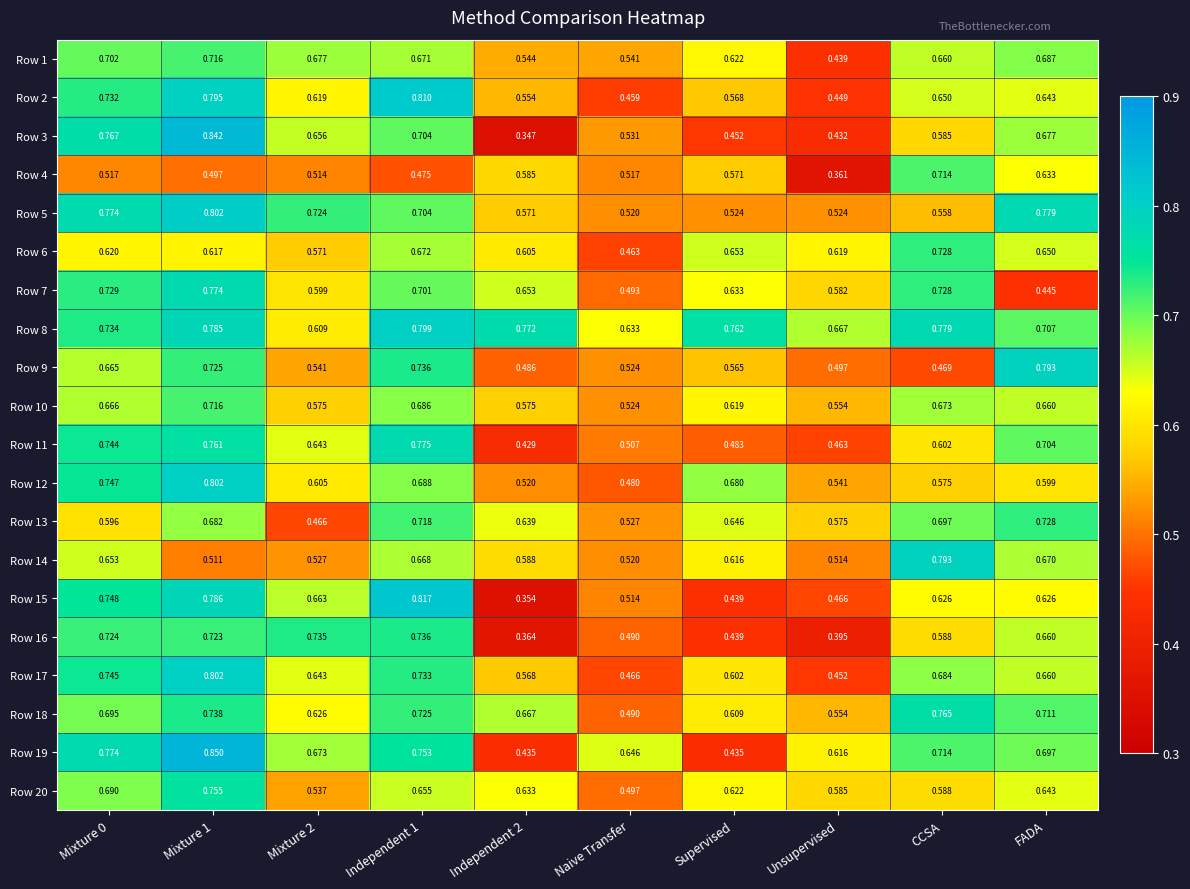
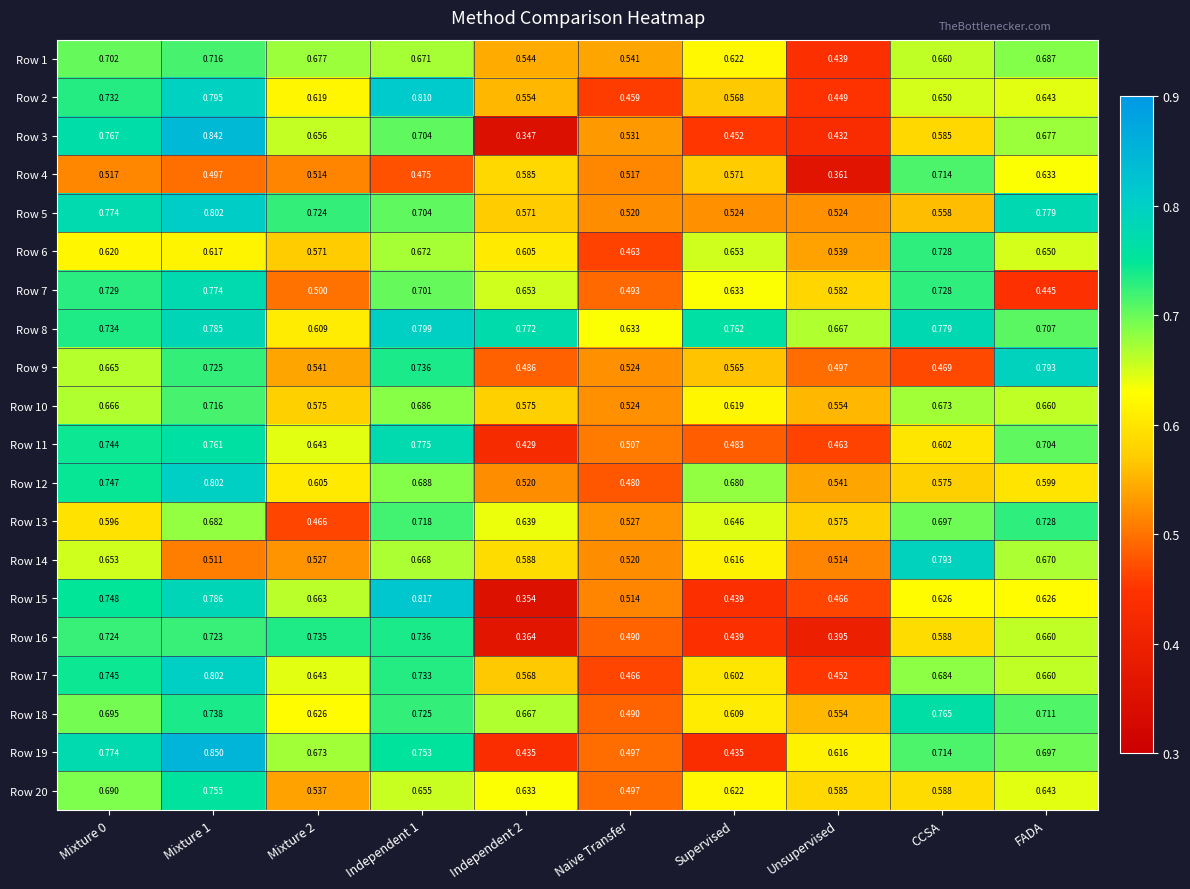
  {
    "Row 1": {
      "Mixture 0": 0.702,
      "Mixture 1": 0.716,
      "Mixture 2": 0.677,
      "Independent 1": 0.671,
      "Independent 2": 0.544,
      "Naive Transfer": 0.541,
      "Supervised": 0.622,
      "Unsupervised": 0.439,
      "CCSA": 0.660,
      "FADA": 0.687
    },
    "Row 2": {
      "Mixture 0": 0.732,
      "Mixture 1": 0.795,
      "Mixture 2": 0.619,
      "Independent 1": 0.810,
      "Independent 2": 0.554,
      "Naive Transfer": 0.459,
      "Supervised": 0.568,
      "Unsupervised": 0.449,
      "CCSA": 0.650,
      "FADA": 0.643
    },
    "Row 3": {
      "Mixture 0": 0.767,
      "Mixture 1": 0.842,
      "Mixture 2": 0.656,
      "Independent 1": 0.704,
      "Independent 2": 0.347,
      "Naive Transfer": 0.531,
      "Supervised": 0.452,
      "Unsupervised": 0.432,
      "CCSA": 0.585,
      "FADA": 0.677
    },
    "Row 4": {
      "Mixture 0": 0.517,
      "Mixture 1": 0.497,
      "Mixture 2": 0.514,
      "Independent 1": 0.475,
      "Independent 2": 0.585,
      "Naive Transfer": 0.517,
      "Supervised": 0.571,
      "Unsupervised": 0.361,
      "CCSA": 0.714,
      "FADA": 0.633
    },
    "Row 5": {
      "Mixture 0": 0.774,
      "Mixture 1": 0.802,
      "Mixture 2": 0.724,
      "Independent 1": 0.704,
      "Independent 2": 0.571,
      "Naive Transfer": 0.520,
      "Supervised": 0.524,
      "Unsupervised": 0.524,
      "CCSA": 0.558,
      "FADA": 0.779
    },
    "Row 6": {
      "Mixture 0": 0.620,
      "Mixture 1": 0.617,
      "Mixture 2": 0.571,
      "Independent 1": 0.672,
      "Independent 2": 0.605,
      "Naive Transfer": 0.463,
      "Supervised": 0.653,
-     "Unsupervised": 0.619,
+     "Unsupervised": 0.539,
      "CCSA": 0.728,
      "FADA": 0.650
    },
    "Row 7": {
      "Mixture 0": 0.729,
      "Mixture 1": 0.774,
-     "Mixture 2": 0.599,
+     "Mixture 2": 0.500,
      "Independent 1": 0.701,
      "Independent 2": 0.653,
      "Naive Transfer": 0.493,
      "Supervised": 0.633,
      "Unsupervised": 0.582,
      "CCSA": 0.728,
      "FADA": 0.445
    },
    "Row 8": {
      "Mixture 0": 0.734,
      "Mixture 1": 0.785,
      "Mixture 2": 0.609,
      "Independent 1": 0.799,
      "Independent 2": 0.772,
      "Naive Transfer": 0.633,
      "Supervised": 0.762,
      "Unsupervised": 0.667,
      "CCSA": 0.779,
      "FADA": 0.707
    },
    "Row 9": {
      "Mixture 0": 0.665,
      "Mixture 1": 0.725,
      "Mixture 2": 0.541,
      "Independent 1": 0.736,
      "Independent 2": 0.486,
      "Naive Transfer": 0.524,
      "Supervised": 0.565,
      "Unsupervised": 0.497,
      "CCSA": 0.469,
      "FADA": 0.793
    },
    "Row 10": {
      "Mixture 0": 0.666,
      "Mixture 1": 0.716,
      "Mixture 2": 0.575,
      "Independent 1": 0.686,
      "Independent 2": 0.575,
      "Naive Transfer": 0.524,
      "Supervised": 0.619,
      "Unsupervised": 0.554,
      "CCSA": 0.673,
      "FADA": 0.660
    },
    "Row 11": {
      "Mixture 0": 0.744,
      "Mixture 1": 0.761,
      "Mixture 2": 0.643,
      "Independent 1": 0.775,
      "Independent 2": 0.429,
      "Naive Transfer": 0.507,
      "Supervised": 0.483,
      "Unsupervised": 0.463,
      "CCSA": 0.602,
      "FADA": 0.704
    },
    "Row 12": {
      "Mixture 0": 0.747,
      "Mixture 1": 0.802,
      "Mixture 2": 0.605,
      "Independent 1": 0.688,
      "Independent 2": 0.520,
      "Naive Transfer": 0.480,
      "Supervised": 0.680,
      "Unsupervised": 0.541,
      "CCSA": 0.575,
      "FADA": 0.599
    },
    "Row 13": {
      "Mixture 0": 0.596,
      "Mixture 1": 0.682,
      "Mixture 2": 0.466,
      "Independent 1": 0.718,
      "Independent 2": 0.639,
      "Naive Transfer": 0.527,
      "Supervised": 0.646,
      "Unsupervised": 0.575,
      "CCSA": 0.697,
      "FADA": 0.728
    },
    "Row 14": {
      "Mixture 0": 0.653,
      "Mixture 1": 0.511,
      "Mixture 2": 0.527,
      "Independent 1": 0.668,
      "Independent 2": 0.588,
      "Naive Transfer": 0.520,
      "Supervised": 0.616,
      "Unsupervised": 0.514,
      "CCSA": 0.793,
      "FADA": 0.670
    },
    "Row 15": {
      "Mixture 0": 0.748,
      "Mixture 1": 0.786,
      "Mixture 2": 0.663,
      "Independent 1": 0.817,
      "Independent 2": 0.354,
      "Naive Transfer": 0.514,
      "Supervised": 0.439,
      "Unsupervised": 0.466,
      "CCSA": 0.626,
      "FADA": 0.626
    },
    "Row 16": {
      "Mixture 0": 0.724,
      "Mixture 1": 0.723,
      "Mixture 2": 0.735,
      "Independent 1": 0.736,
      "Independent 2": 0.364,
      "Naive Transfer": 0.490,
      "Supervised": 0.439,
      "Unsupervised": 0.395,
      "CCSA": 0.588,
      "FADA": 0.660
    },
    "Row 17": {
      "Mixture 0": 0.745,
      "Mixture 1": 0.802,
      "Mixture 2": 0.643,
      "Independent 1": 0.733,
      "Independent 2": 0.568,
      "Naive Transfer": 0.466,
      "Supervised": 0.602,
      "Unsupervised": 0.452,
      "CCSA": 0.684,
      "FADA": 0.660
    },
    "Row 18": {
      "Mixture 0": 0.695,
      "Mixture 1": 0.738,
      "Mixture 2": 0.626,
      "Independent 1": 0.725,
      "Independent 2": 0.667,
      "Naive Transfer": 0.490,
      "Supervised": 0.609,
      "Unsupervised": 0.554,
      "CCSA": 0.765,
      "FADA": 0.711
    },
    "Row 19": {
      "Mixture 0": 0.774,
      "Mixture 1": 0.850,
      "Mixture 2": 0.673,
      "Independent 1": 0.753,
      "Independent 2": 0.435,
-     "Naive Transfer": 0.646,
+     "Naive Transfer": 0.497,
      "Supervised": 0.435,
      "Unsupervised": 0.616,
      "CCSA": 0.714,
      "FADA": 0.697
    },
    "Row 20": {
      "Mixture 0": 0.690,
      "Mixture 1": 0.755,
      "Mixture 2": 0.537,
      "Independent 1": 0.655,
      "Independent 2": 0.633,
      "Naive Transfer": 0.497,
      "Supervised": 0.622,
      "Unsupervised": 0.585,
      "CCSA": 0.588,
      "FADA": 0.643
    }
  }
